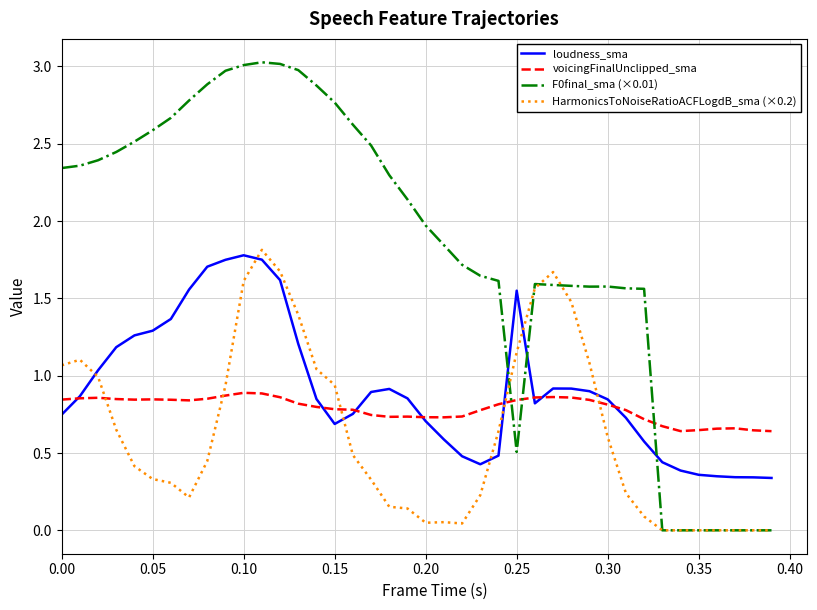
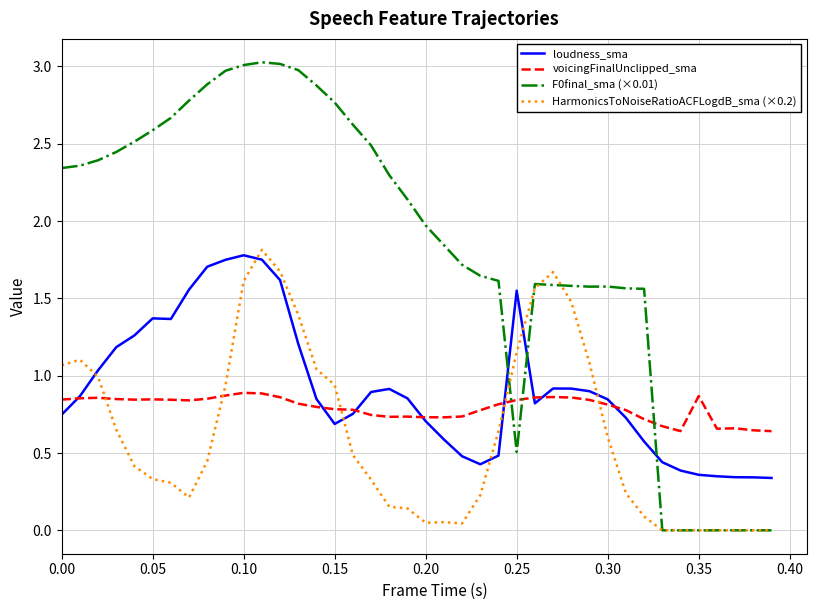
  {
    "loudness_sma": {
      "0.00": 0.75,
-     "0.05": 1.29,
+     "0.05": 1.37,
      "0.10": 1.78,
      "0.15": 0.69,
      "0.20": 0.71,
      "0.25": 1.55,
      "0.30": 0.85,
      "0.35": 0.36
    },
    "voicingFinalUnclipped_sma": {
      "0.00": 0.85,
      "0.05": 0.85,
      "0.10": 0.89,
      "0.15": 0.78,
      "0.20": 0.73,
      "0.25": 0.84,
      "0.30": 0.81,
-     "0.35": 0.65
+     "0.35": 0.87
    },
    "F0final_sma (×0.01)": {
      "0.00": 2.34,
      "0.05": 2.59,
      "0.10": 3.01,
      "0.15": 2.77,
      "0.20": 1.97,
      "0.25": 0.51,
      "0.30": 1.58
    },
    "HarmonicsToNoiseRatioACFLogdB_sma (×0.2)": {
      "0.00": 1.07,
      "0.05": 0.33,
      "0.10": 1.61,
      "0.15": 0.94,
      "0.20": 0.05,
      "0.25": 1.15,
      "0.30": 0.60
    }
  }
